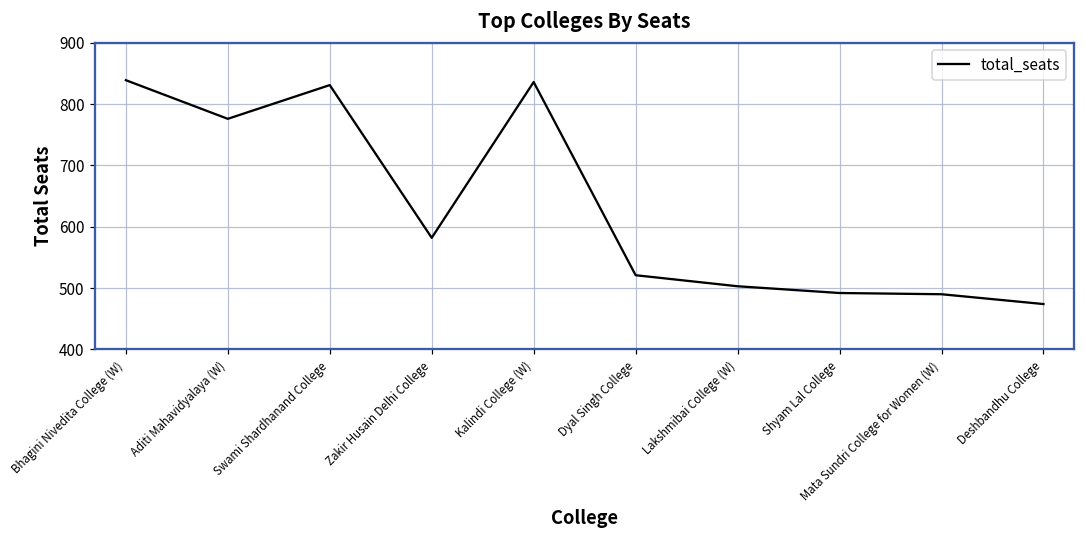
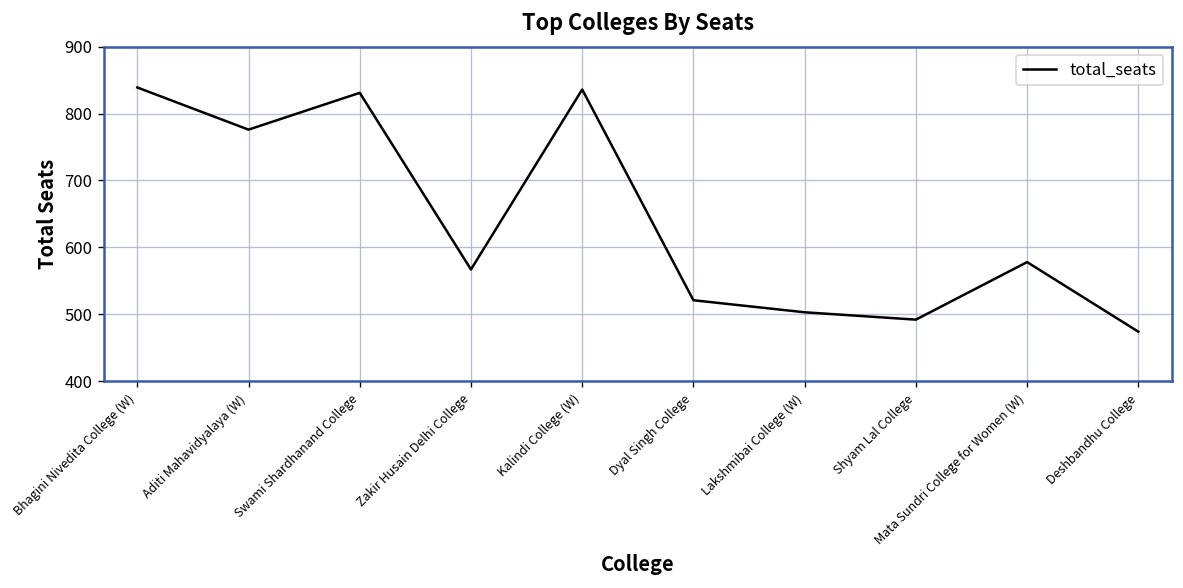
  {
    "Bhagini Nivedita College (W)": 840,
    "Aditi Mahavidyalaya (W)": 780,
    "Swami Shardhanand College": 830,
-   "Zakir Husain Delhi College": 580,
+   "Zakir Husain Delhi College": 570,
    "Kalindi College (W)": 840,
    "Dyal Singh College": 520,
    "Lakshmibai College (W)": 500,
    "Shyam Lal College": 490,
-   "Mata Sundri College for Women (W)": 490,
+   "Mata Sundri College for Women (W)": 580,
    "Deshbandhu College": 470
  }
